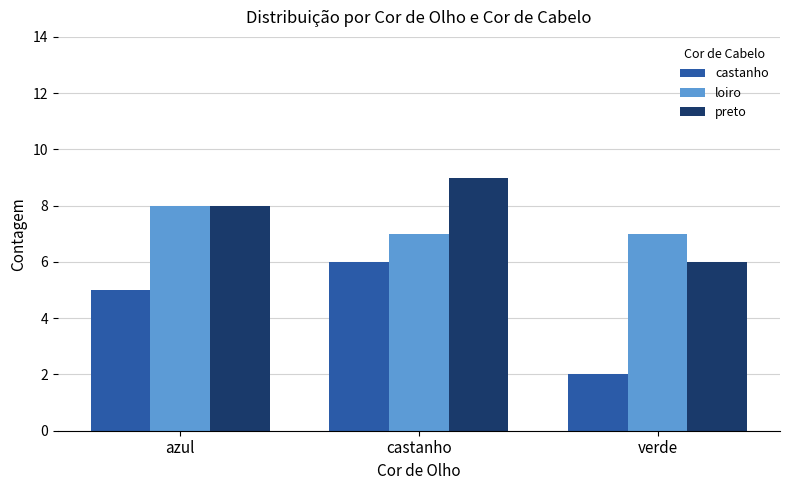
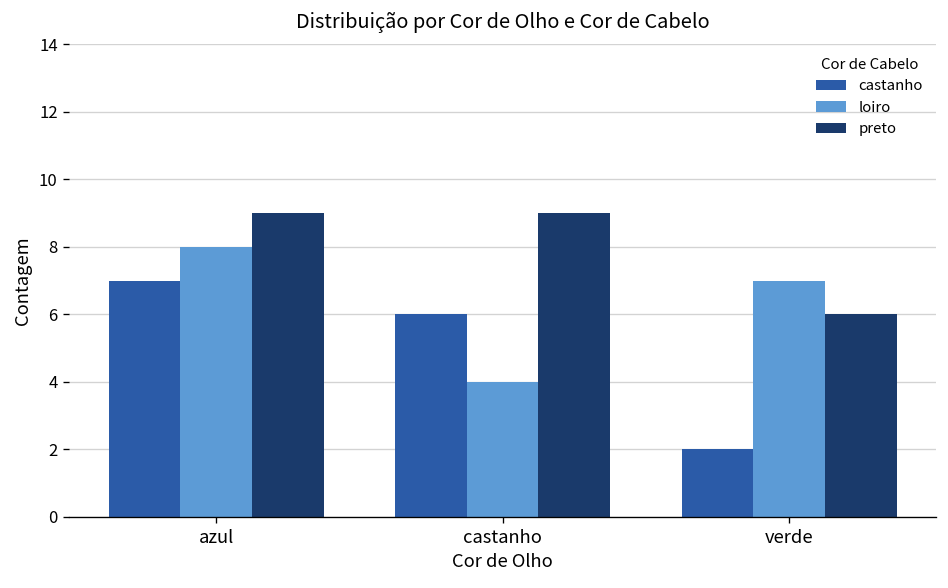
  {
    "castanho": {
-     "azul": 5,
+     "azul": 7,
      "castanho": 6,
      "verde": 2
    },
    "loiro": {
      "azul": 8,
-     "castanho": 7,
+     "castanho": 4,
      "verde": 7
    },
    "preto": {
-     "azul": 8,
+     "azul": 9,
      "castanho": 9,
      "verde": 6
    }
  }
